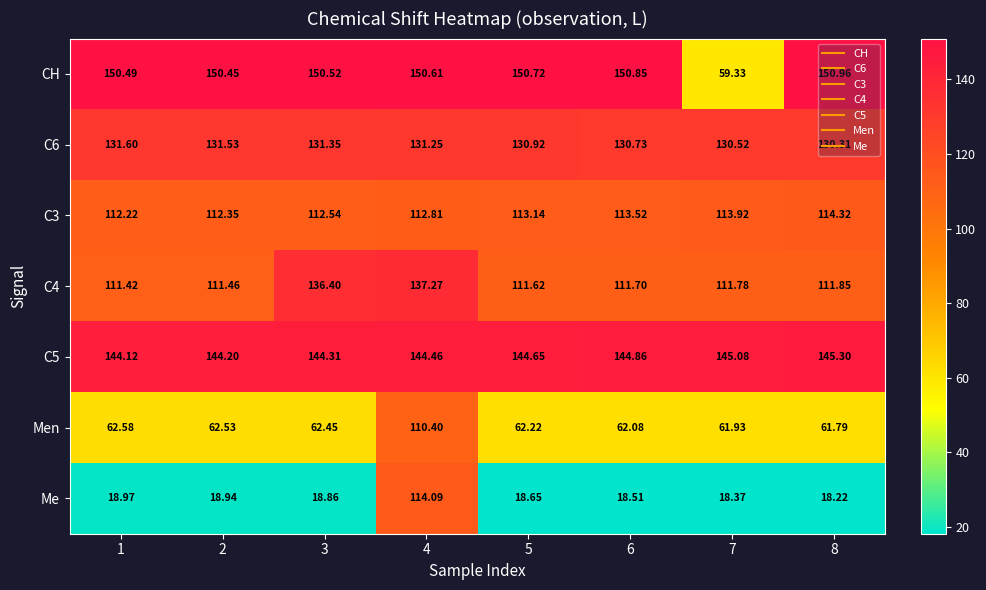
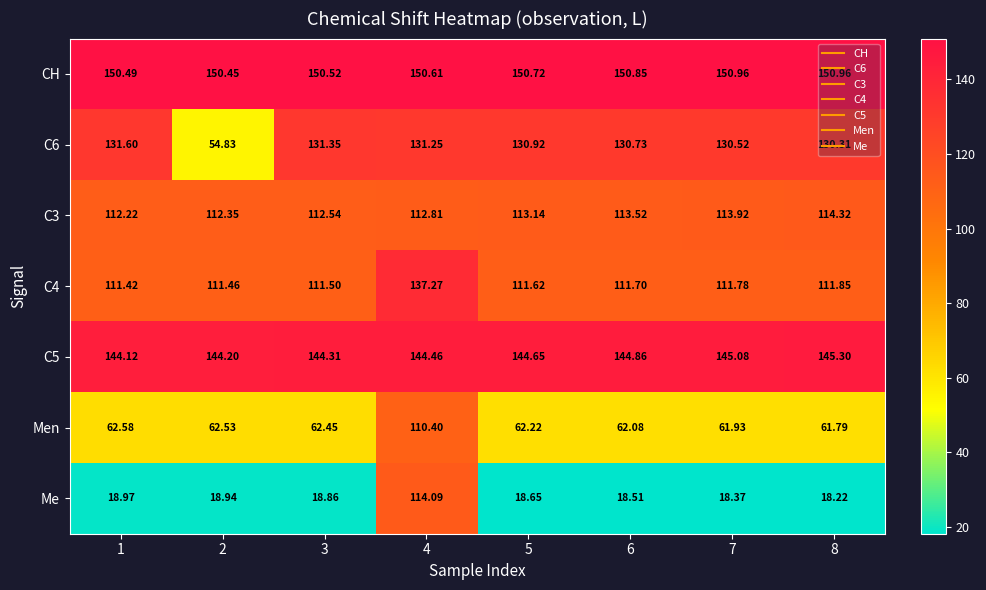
  {
    "CH": {
      "1": 150.49,
      "2": 150.45,
      "3": 150.52,
      "4": 150.61,
      "5": 150.72,
      "6": 150.85,
-     "7": 59.33
+     "7": 150.96
    },
    "C6": {
      "1": 131.60,
-     "2": 131.53,
+     "2": 54.83,
      "3": 131.35,
      "4": 131.25,
      "5": 130.92,
      "6": 130.73,
      "7": 130.52
    },
    "C3": {
      "1": 112.22,
      "2": 112.35,
      "3": 112.54,
      "4": 112.81,
      "5": 113.14,
      "6": 113.52,
      "7": 113.92,
      "8": 114.32
    },
    "C4": {
      "1": 111.42,
      "2": 111.46,
-     "3": 136.40,
+     "3": 111.50,
      "4": 137.27,
      "5": 111.62,
      "6": 111.70,
      "7": 111.78,
      "8": 111.85
    },
    "C5": {
      "1": 144.12,
      "2": 144.20,
      "3": 144.31,
      "4": 144.46,
      "5": 144.65,
      "6": 144.86,
      "7": 145.08,
      "8": 145.30
    },
    "Men": {
      "1": 62.58,
      "2": 62.53,
      "3": 62.45,
      "4": 110.40,
      "5": 62.22,
      "6": 62.08,
      "7": 61.93,
      "8": 61.79
    },
    "Me": {
      "1": 18.97,
      "2": 18.94,
      "3": 18.86,
      "4": 114.09,
      "5": 18.65,
      "6": 18.51,
      "7": 18.37,
      "8": 18.22
    }
  }
